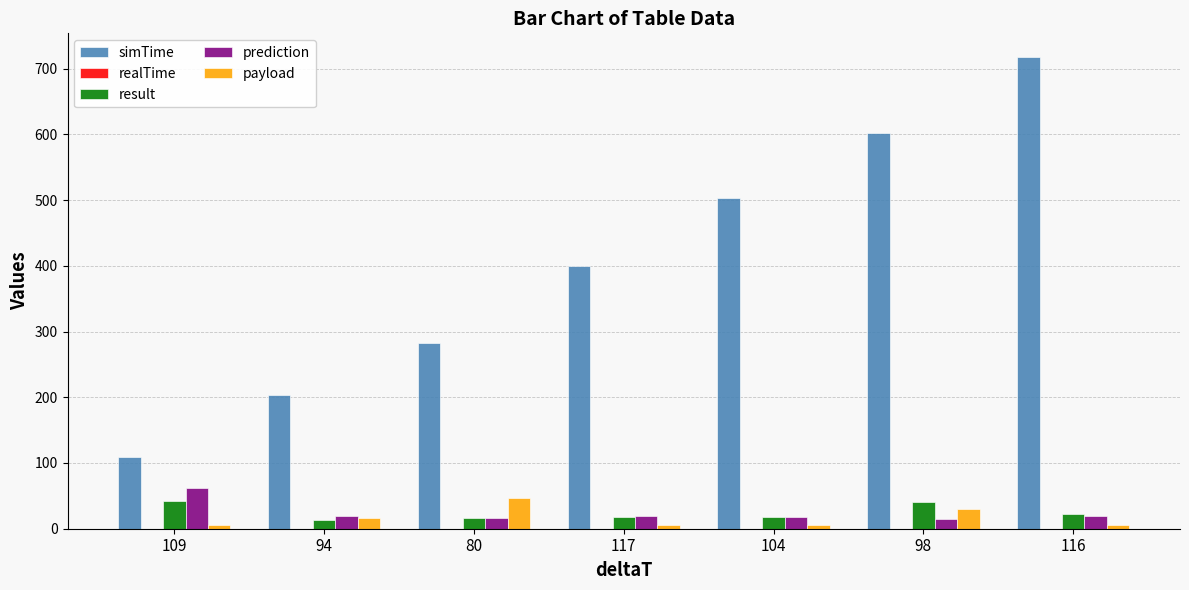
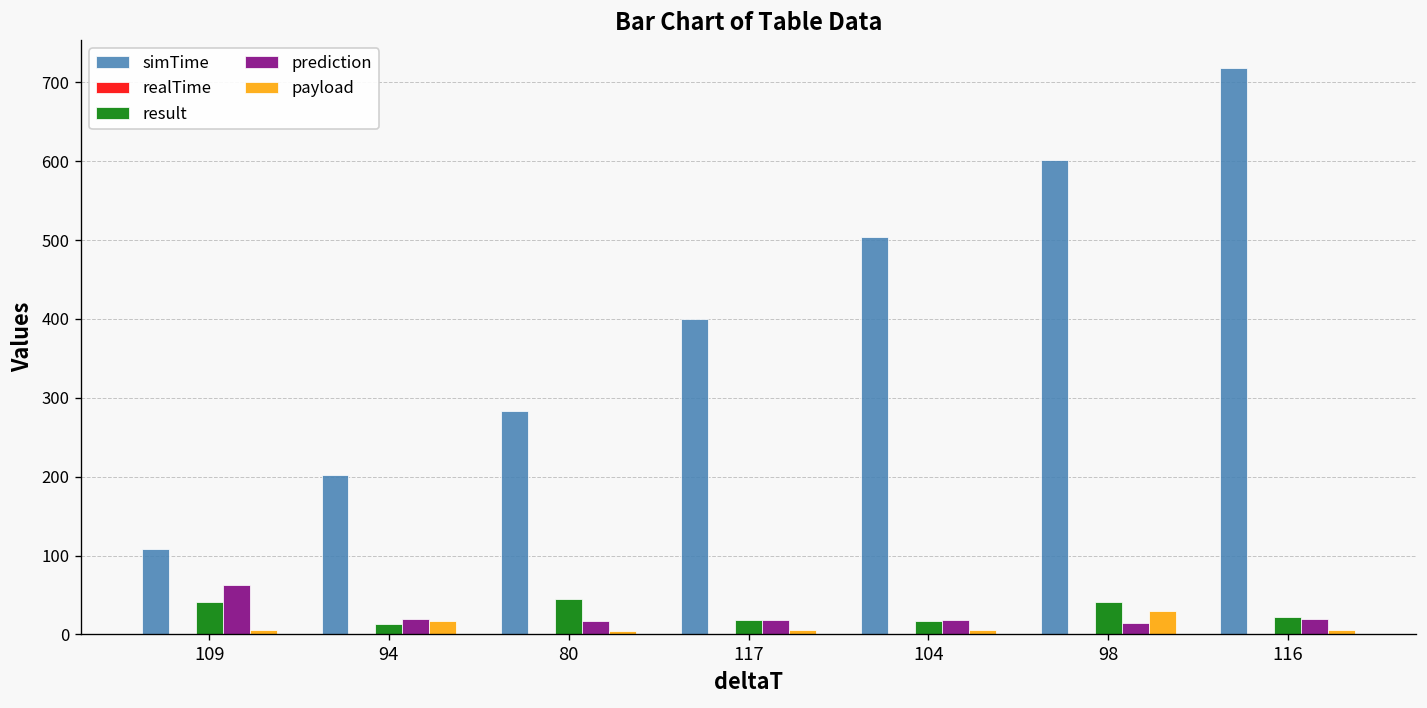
  {
    "simTime": {
      "109": 110,
      "94": 200,
      "80": 280,
      "117": 400,
      "104": 500,
      "98": 600,
      "116": 720
    },
    "result": {
      "109": 40,
      "94": 10,
-     "80": 20,
+     "80": 40,
      "117": 20,
      "104": 20,
      "98": 40,
      "116": 20
    },
    "prediction": {
      "109": 60,
      "94": 20,
      "80": 20,
      "117": 20,
      "104": 20,
      "98": 20,
      "116": 20
    },
    "payload": {
      "109": 10,
      "94": 20,
-     "80": 50,
+     "80": 0,
      "117": 10,
      "104": 10,
      "98": 30,
      "116": 10
    }
  }
